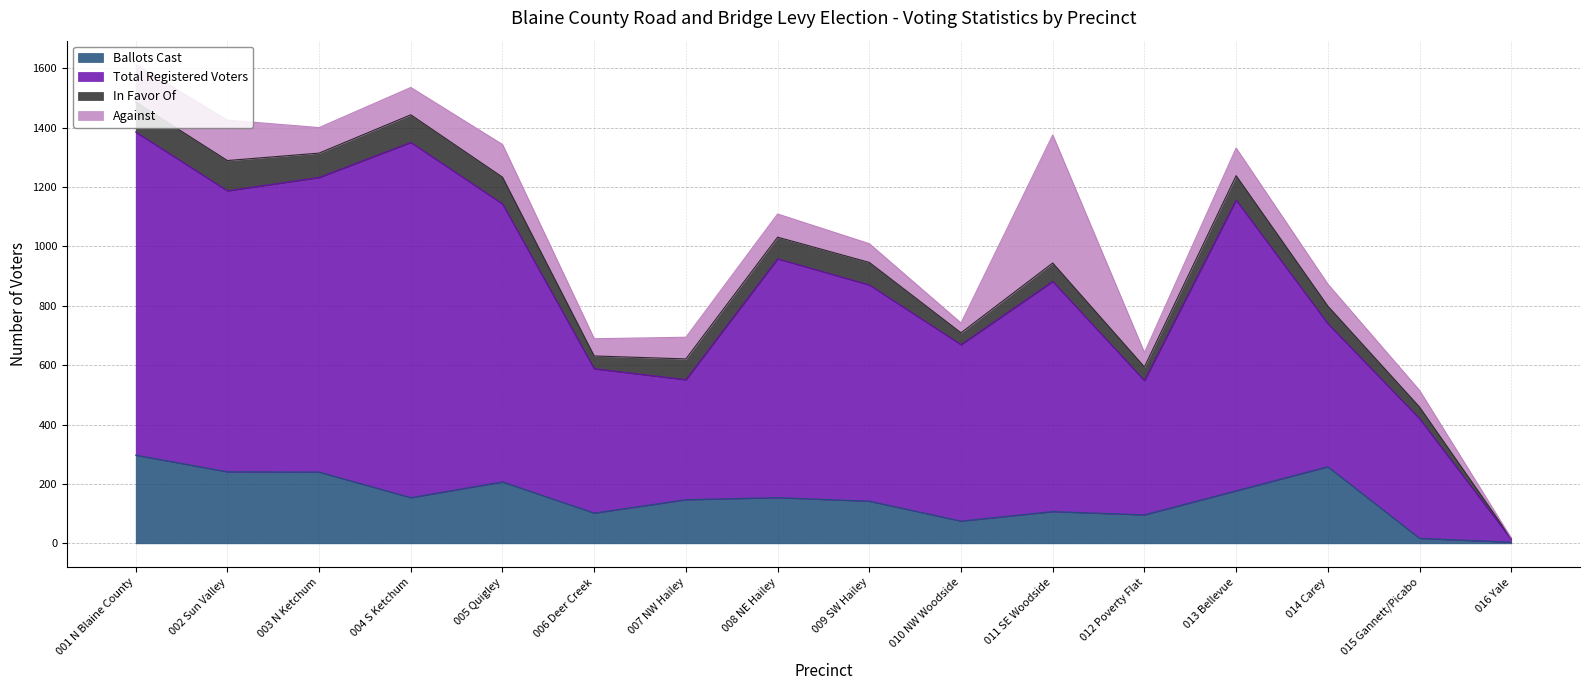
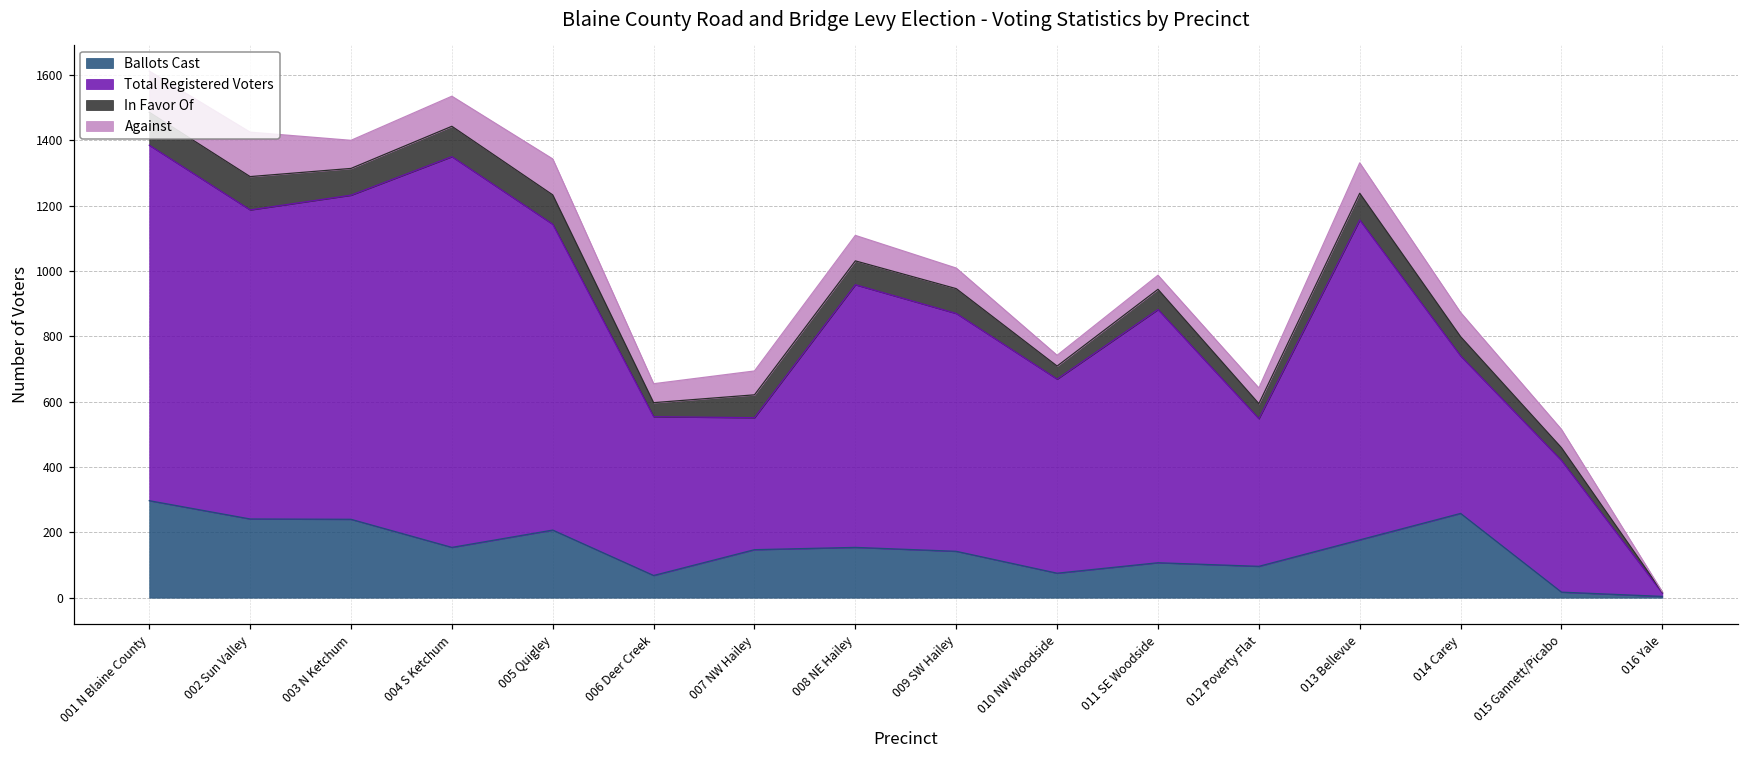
  {
    "Ballots Cast": {
      "001 N Blaine County": 300,
      "002 Sun Valley": 240,
      "003 N Ketchum": 240,
      "004 S Ketchum": 150,
      "005 Quigley": 210,
-     "006 Deer Creek": 100,
+     "006 Deer Creek": 70,
      "007 NW Hailey": 150,
      "008 NE Hailey": 150,
      "009 SW Hailey": 140,
      "010 NW Woodside": 80,
      "011 SE Woodside": 110,
      "012 Poverty Flat": 100,
      "013 Bellevue": 180,
      "014 Carey": 260,
      "015 Gannett/Picabo": 20,
      "016 Yale": 0
    },
    "Total Registered Voters": {
      "001 N Blaine County": 1090,
      "002 Sun Valley": 950,
      "003 N Ketchum": 990,
      "004 S Ketchum": 1200,
      "005 Quigley": 940,
      "006 Deer Creek": 490,
      "007 NW Hailey": 400,
      "008 NE Hailey": 800,
      "009 SW Hailey": 730,
      "010 NW Woodside": 590,
      "011 SE Woodside": 780,
      "012 Poverty Flat": 450,
      "013 Bellevue": 980,
      "014 Carey": 480,
      "015 Gannett/Picabo": 400
    },
    "In Favor Of": {
      "002 Sun Valley": 100,
      "003 N Ketchum": 80,
      "004 S Ketchum": 90,
      "005 Quigley": 90,
      "006 Deer Creek": 40,
      "007 NW Hailey": 70,
      "008 NE Hailey": 70,
      "009 SW Hailey": 80,
      "010 NW Woodside": 40,
      "011 SE Woodside": 60,
      "012 Poverty Flat": 50,
      "013 Bellevue": 80,
      "014 Carey": 60,
      "015 Gannett/Picabo": 40
    },
    "Against": {
      "003 N Ketchum": 90,
      "004 S Ketchum": 90,
      "005 Quigley": 110,
      "006 Deer Creek": 60,
      "007 NW Hailey": 70,
      "008 NE Hailey": 80,
      "009 SW Hailey": 60,
      "010 NW Woodside": 30,
-     "011 SE Woodside": 430,
+     "011 SE Woodside": 40,
      "012 Poverty Flat": 50,
      "013 Bellevue": 90,
      "014 Carey": 70,
      "015 Gannett/Picabo": 60
    }
  }
